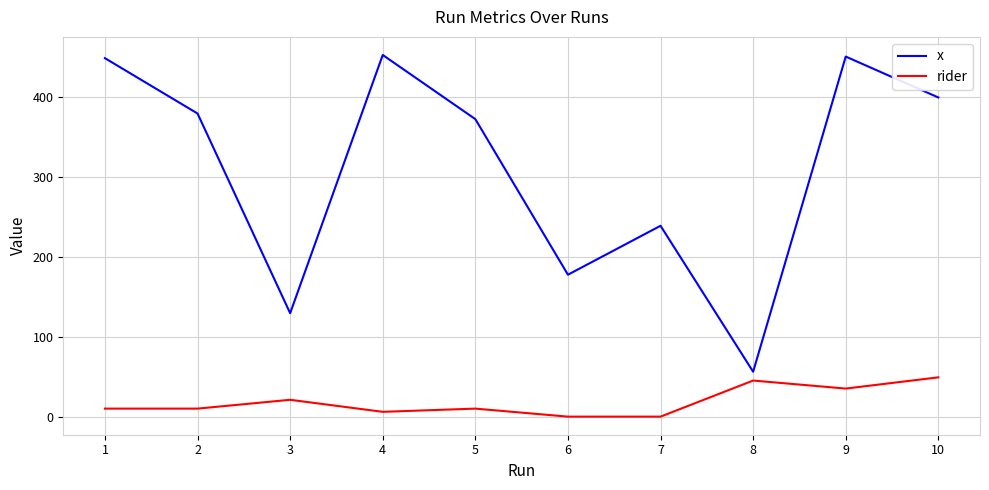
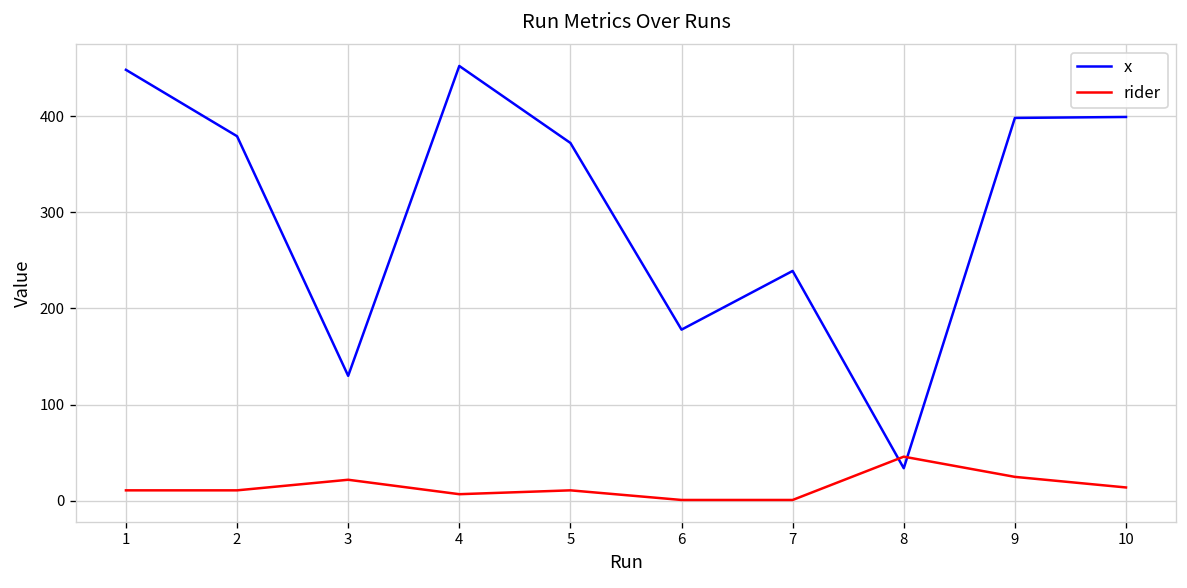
  {
    "x": {
      "1": 450,
      "2": 380,
      "3": 130,
      "4": 450,
      "5": 370,
      "6": 180,
      "7": 240,
-     "8": 60,
-     "9": 450,
+     "8": 30,
+     "9": 400,
      "10": 400
    },
    "rider": {
      "1": 10,
      "2": 10,
      "3": 20,
      "4": 10,
      "5": 10,
      "6": 0,
      "7": 0,
      "8": 50,
-     "9": 40,
-     "10": 50
+     "9": 30,
+     "10": 10
    }
  }
